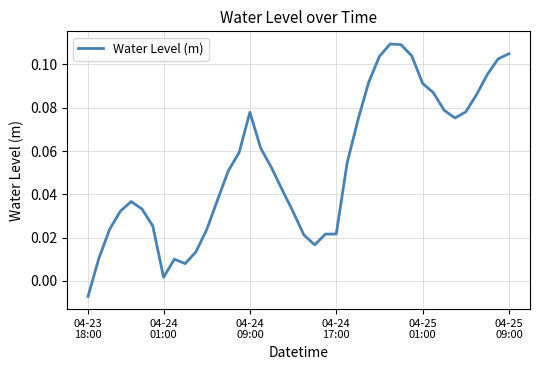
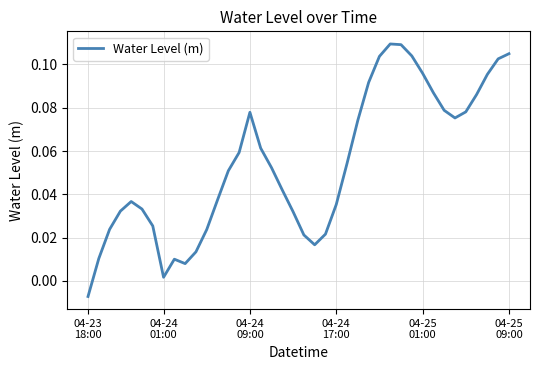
  {
    "04-23 18:00": -0.007,
    "04-24 01:00": 0.002,
    "04-24 09:00": 0.078,
-   "04-24 17:00": 0.022,
-   "04-25 01:00": 0.091,
+   "04-24 17:00": 0.035,
+   "04-25 01:00": 0.096,
    "04-25 09:00": 0.105
  }
